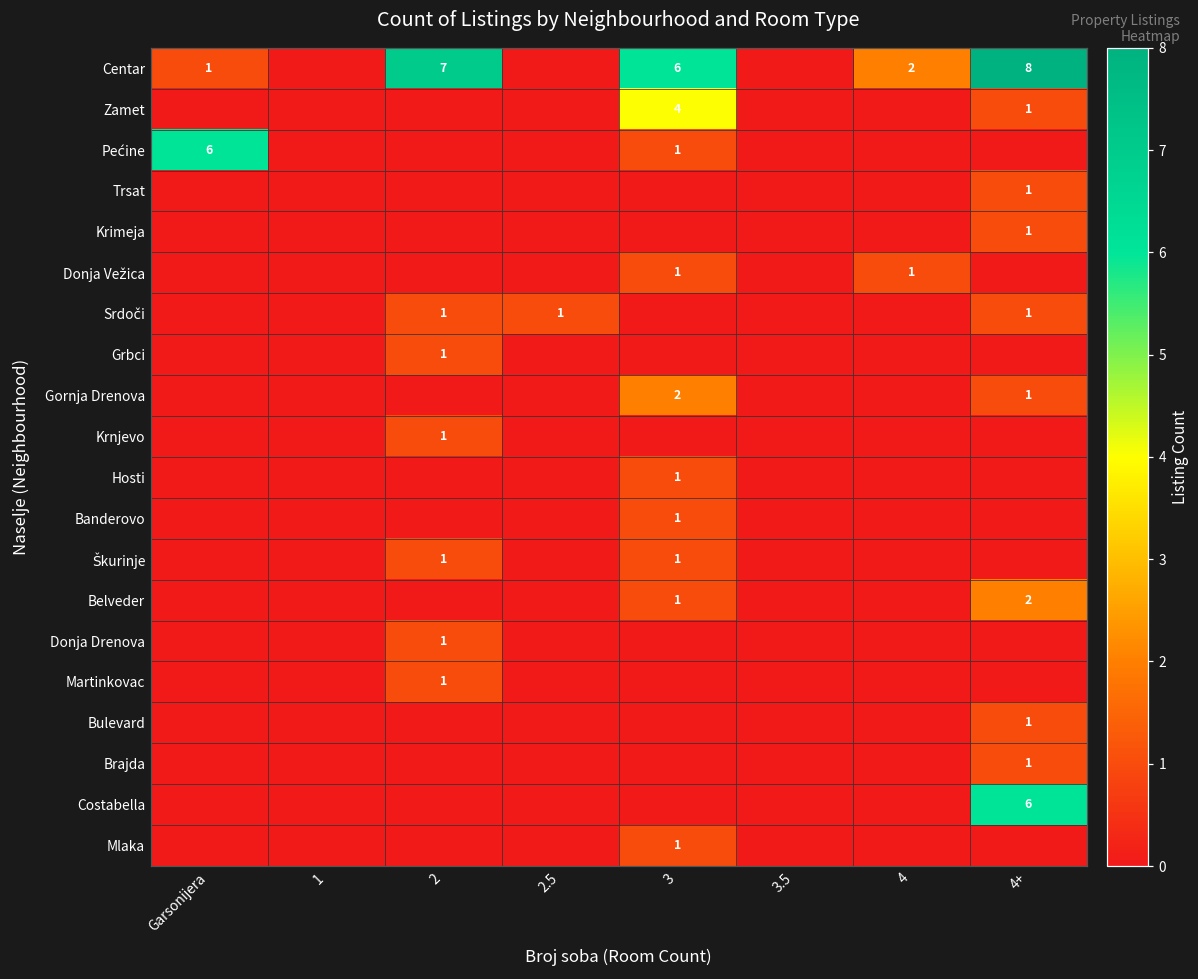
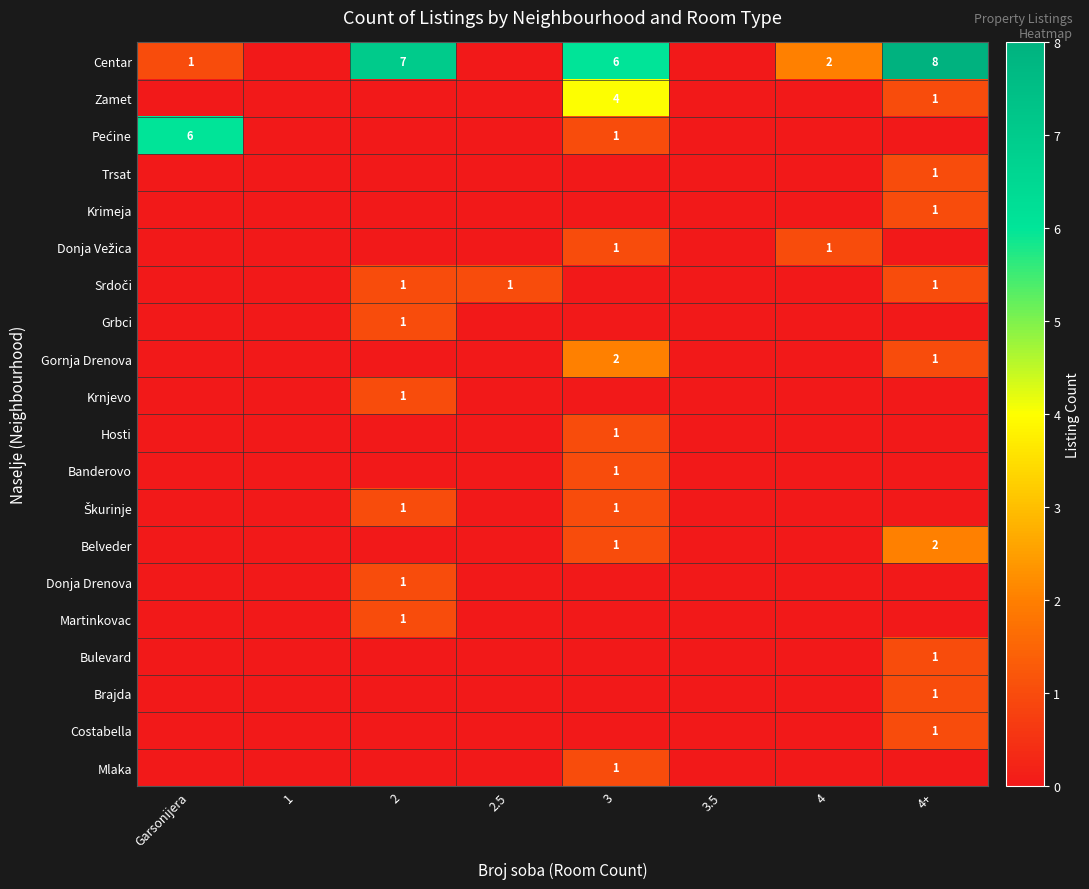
  {
    "Centar": {
      "Garsonijera": 1,
      "2": 7,
      "3": 6,
      "4": 2,
      "4+": 8
    },
    "Zamet": {
      "3": 4,
      "4+": 1
    },
    "Pećine": {
      "Garsonijera": 6,
      "3": 1
    },
    "Trsat": {
      "4+": 1
    },
    "Krimeja": {
      "4+": 1
    },
    "Donja Vežica": {
      "3": 1,
      "4": 1
    },
    "Srdoči": {
      "2": 1,
      "2.5": 1,
      "4+": 1
    },
    "Grbci": {
      "2": 1
    },
    "Gornja Drenova": {
      "3": 2,
      "4+": 1
    },
    "Krnjevo": {
      "2": 1
    },
    "Hosti": {
      "3": 1
    },
    "Banderovo": {
      "3": 1
    },
    "Škurinje": {
      "2": 1,
      "3": 1
    },
    "Belveder": {
      "3": 1,
      "4+": 2
    },
    "Donja Drenova": {
      "2": 1
    },
    "Martinkovac": {
      "2": 1
    },
    "Bulevard": {
      "4+": 1
    },
    "Brajda": {
      "4+": 1
    },
    "Costabella": {
-     "4+": 6
+     "4+": 1
    },
    "Mlaka": {
      "3": 1
    }
  }
